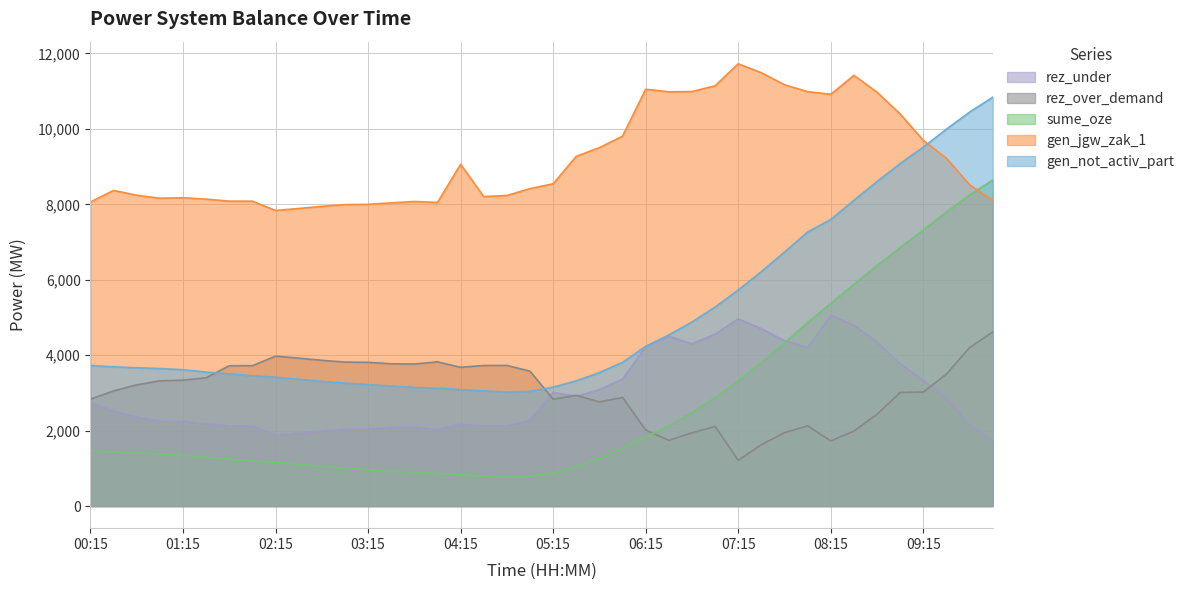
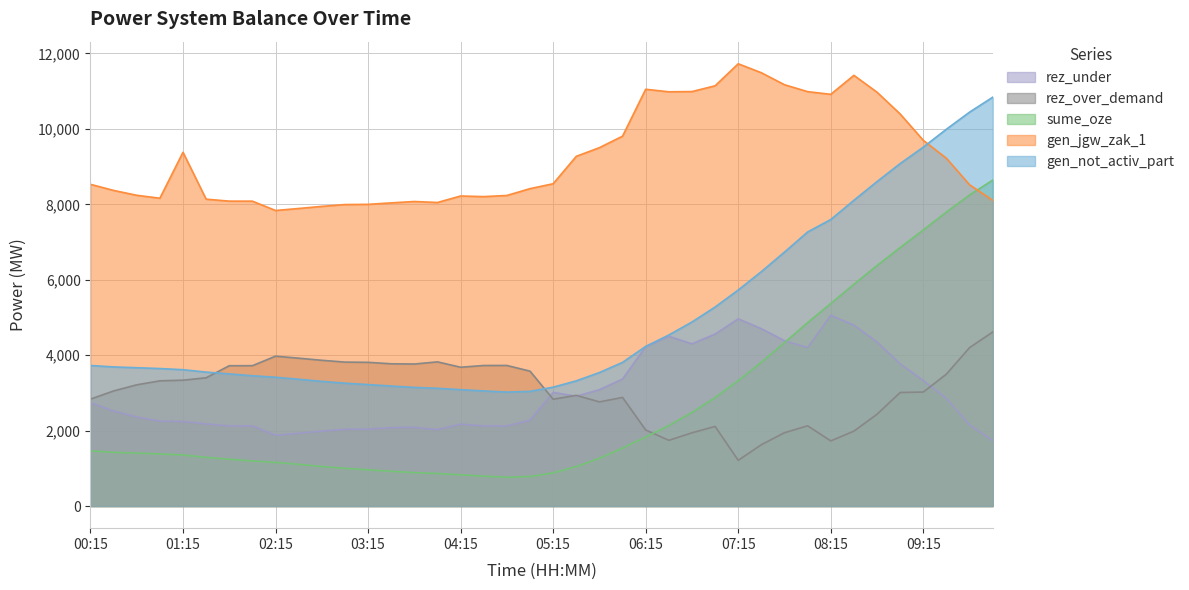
  {
    "gen_jgw_zak_1": {
-     "00:15": "8,100",
-     "01:15": "8,200",
+     "00:15": "8,500",
+     "01:15": "9,400",
      "02:15": "7,800",
      "03:15": "8,000",
-     "04:15": "9,100",
+     "04:15": "8,200",
      "05:15": "8,500",
      "06:15": "11,100",
      "07:15": "11,700",
      "08:15": "10,900",
      "09:15": "9,700"
    }
  }
